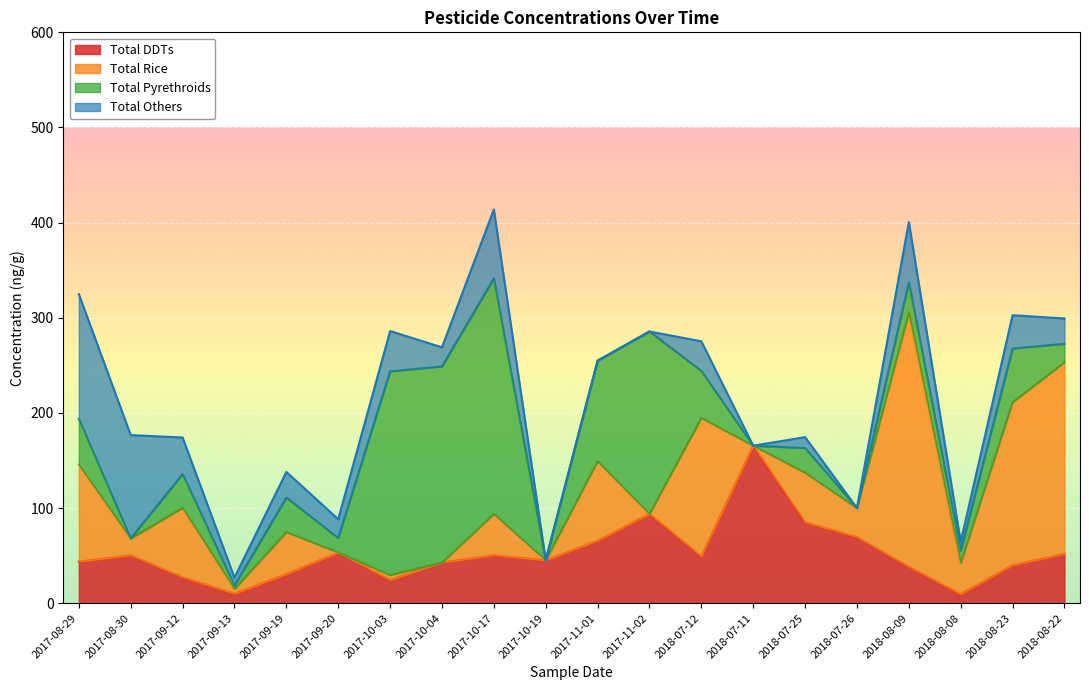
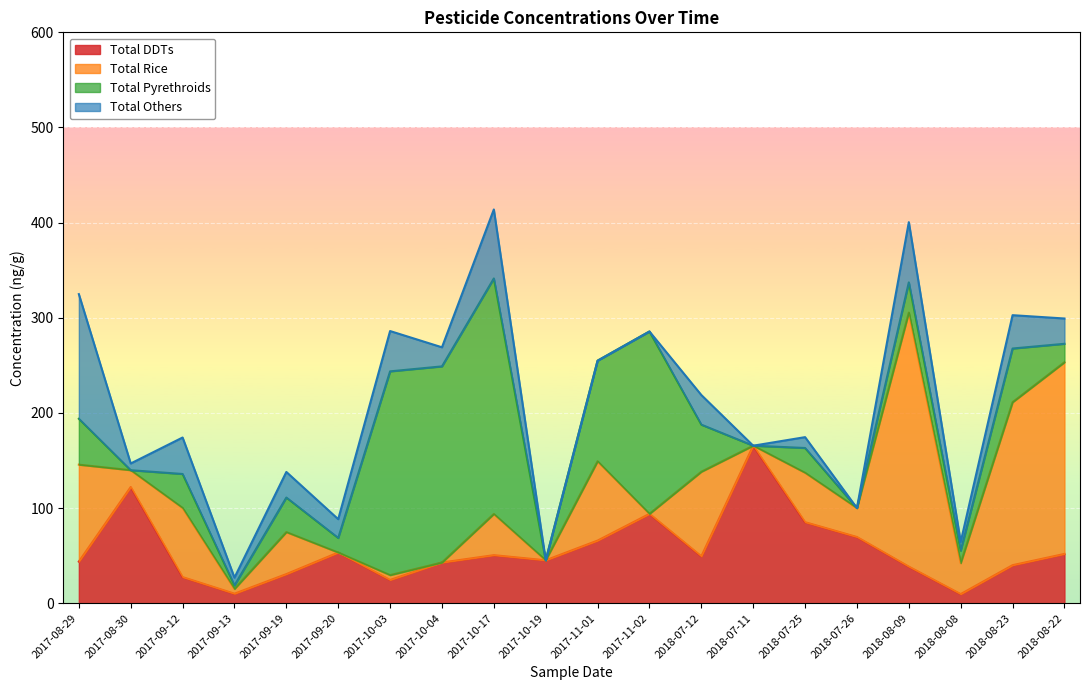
  {
    "Total DDTs": {
      "2017-08-29": 40,
-     "2017-08-30": 50,
+     "2017-08-30": 120,
      "2017-09-12": 30,
      "2017-09-13": 10,
      "2017-09-19": 30,
      "2017-10-03": 20,
      "2017-10-17": 50,
      "2017-11-01": 70,
      "2018-07-12": 50,
      "2018-07-25": 90,
      "2018-07-26": 70,
      "2018-08-09": 40,
      "2018-08-08": 10,
      "2018-08-23": 40,
      "2018-08-22": 50
    },
    "Total Rice": {
      "2017-08-29": 100,
      "2017-09-12": 70,
      "2017-09-13": 0,
      "2017-09-19": 40,
      "2017-10-03": 10,
      "2017-10-17": 40,
      "2017-11-01": 80,
-     "2018-07-12": 150,
+     "2018-07-12": 90,
      "2018-07-25": 50,
      "2018-08-09": 270,
      "2018-08-08": 30,
      "2018-08-23": 170,
      "2018-08-22": 200
    },
    "Total Pyrethroids": {
      "2017-08-29": 50,
      "2017-09-12": 40,
      "2017-09-13": 0,
      "2017-09-19": 40,
      "2017-09-20": 20,
      "2017-10-03": 210,
      "2017-10-04": 210,
      "2017-10-17": 250,
      "2018-07-12": 50,
      "2018-07-25": 30,
      "2018-08-09": 30,
      "2018-08-08": 10,
      "2018-08-23": 60,
      "2018-08-22": 20
    },
    "Total Others": {
      "2017-08-29": 130,
-     "2017-08-30": 110,
+     "2017-08-30": 10,
      "2017-09-12": 40,
      "2017-09-13": 10,
      "2017-09-19": 30,
      "2017-09-20": 20,
      "2017-10-03": 40,
      "2017-10-04": 20,
      "2017-10-17": 70,
      "2018-07-12": 30,
      "2018-07-25": 10,
      "2018-08-09": 60,
      "2018-08-08": 10,
      "2018-08-23": 40,
      "2018-08-22": 30
    }
  }
